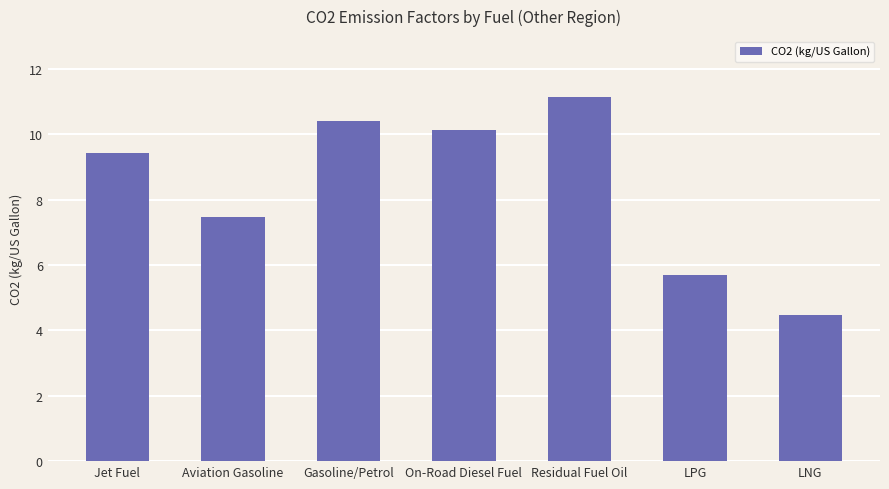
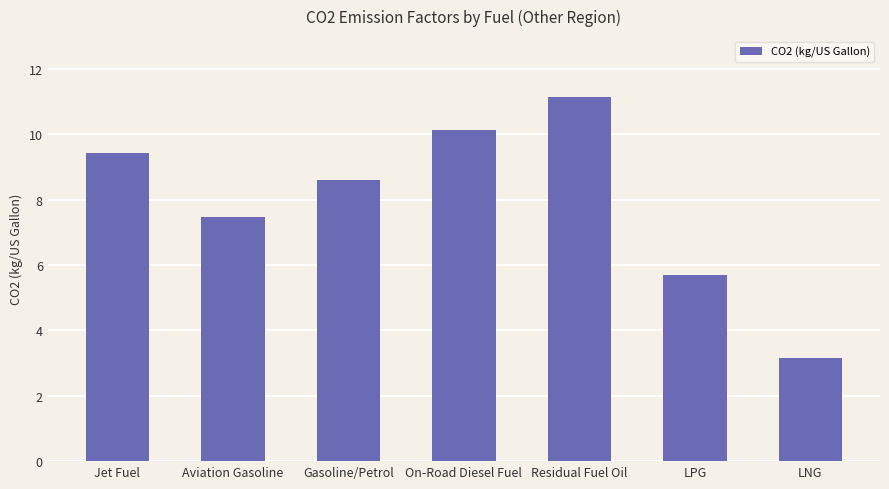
  {
    "Jet Fuel": 9.4,
    "Aviation Gasoline": 7.5,
-   "Gasoline/Petrol": 10.4,
+   "Gasoline/Petrol": 8.6,
    "On-Road Diesel Fuel": 10.1,
    "Residual Fuel Oil": 11.1,
    "LPG": 5.7,
-   "LNG": 4.5
+   "LNG": 3.1
  }
